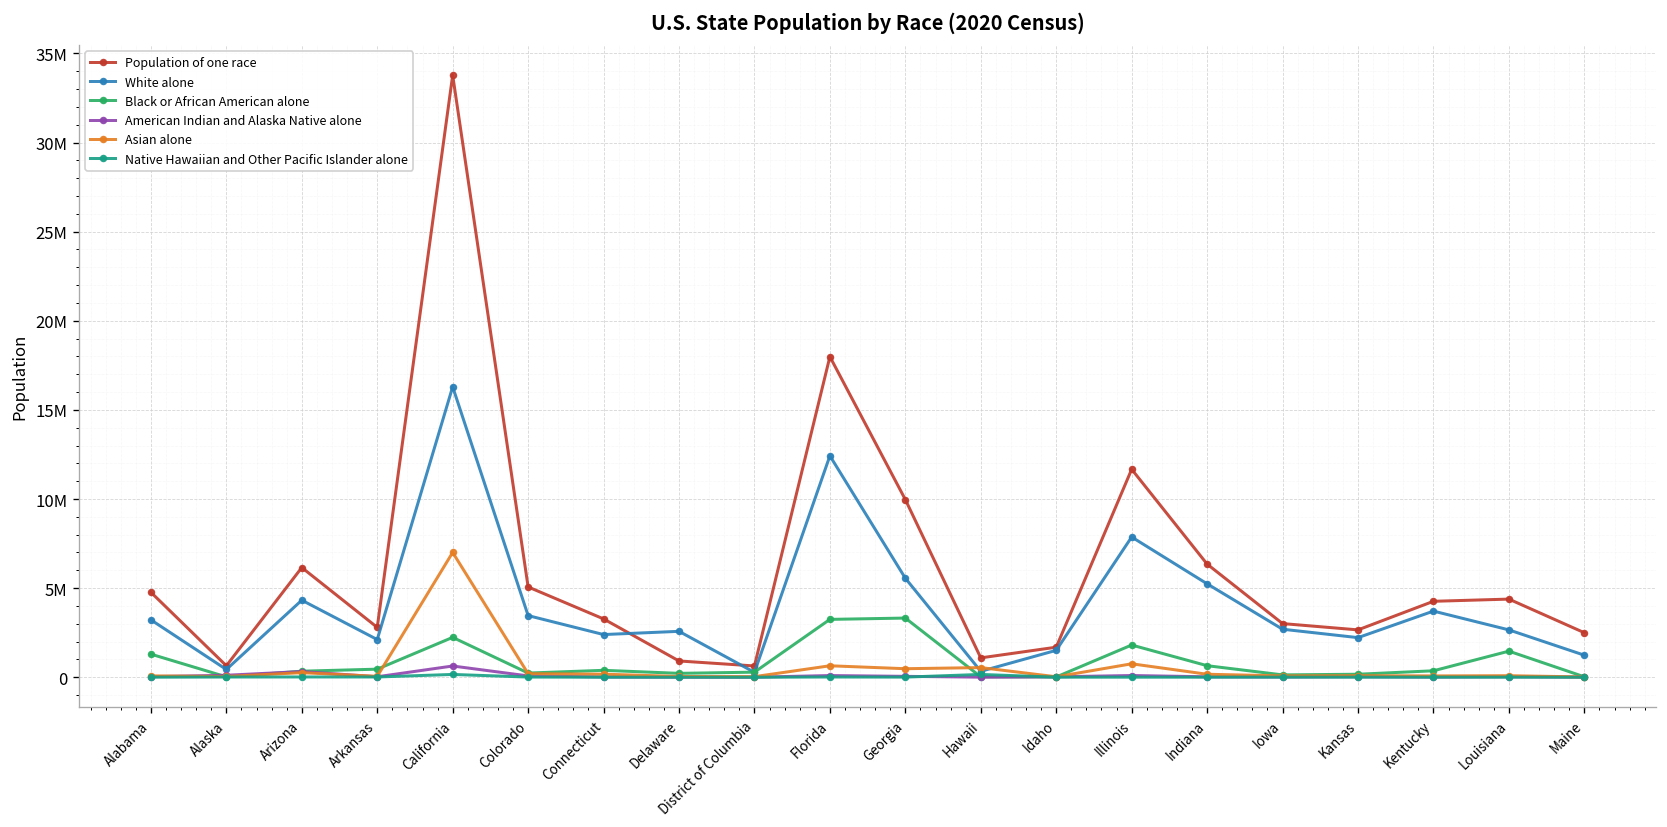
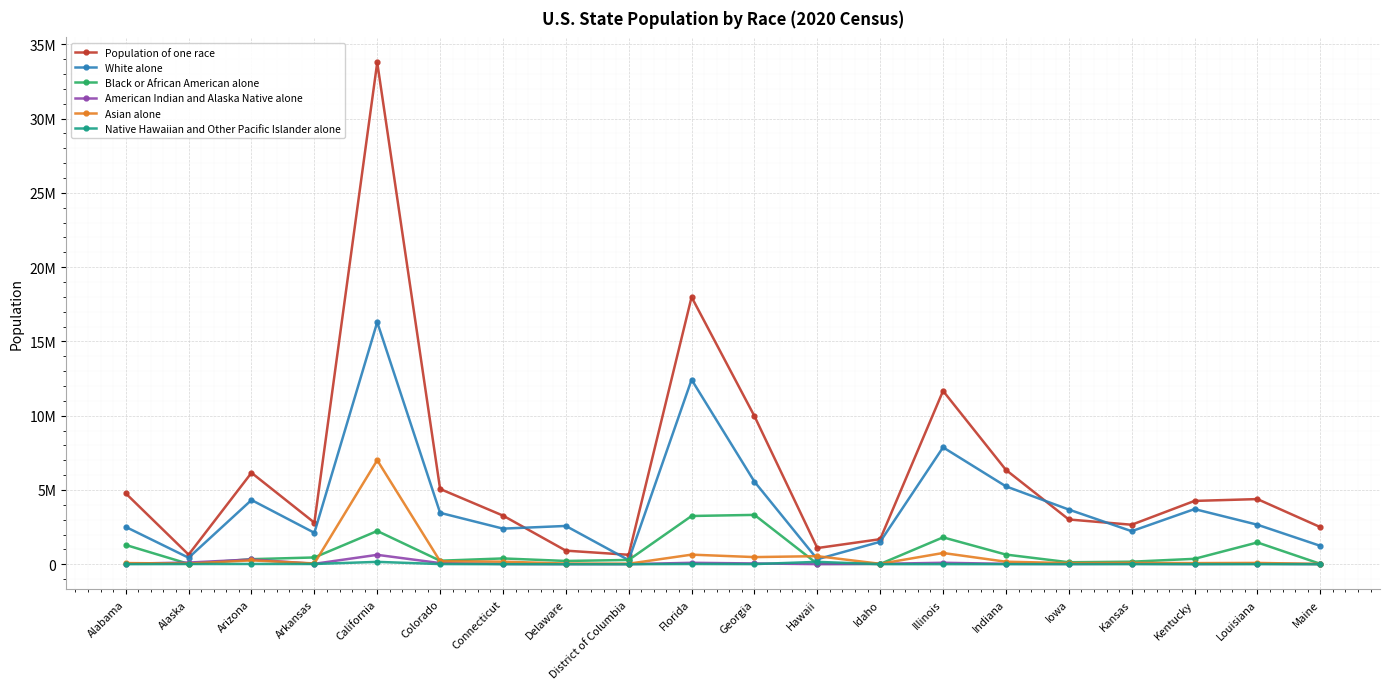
  {
    "Population of one race": {
      "Alabama": 4800000,
      "Alaska": 600000,
      "Arizona": 6200000,
      "Arkansas": 2800000,
      "California": 33800000,
      "Colorado": 5100000,
      "Connecticut": 3300000,
      "Delaware": 900000,
      "District of Columbia": 600000,
      "Florida": 18000000,
      "Georgia": 10000000,
      "Hawaii": 1100000,
      "Idaho": 1700000,
      "Illinois": 11700000,
      "Indiana": 6300000,
      "Iowa": 3000000,
      "Kansas": 2700000,
      "Kentucky": 4300000,
      "Louisiana": 4400000,
      "Maine": 2500000
    },
    "White alone": {
-     "Alabama": 3200000,
+     "Alabama": 2500000,
      "Alaska": 400000,
      "Arizona": 4300000,
      "Arkansas": 2100000,
      "California": 16300000,
      "Colorado": 3500000,
      "Connecticut": 2400000,
      "Delaware": 2600000,
      "Florida": 12400000,
      "Georgia": 5600000,
      "Hawaii": 300000,
      "Idaho": 1500000,
      "Illinois": 7900000,
      "Indiana": 5200000,
-     "Iowa": 2700000,
+     "Iowa": 3700000,
      "Kansas": 2200000,
      "Kentucky": 3700000,
      "Louisiana": 2700000,
      "Maine": 1200000
    },
    "American Indian and Alaska Native alone": {
      "California": 600000
    },
    "Asian alone": {
      "California": 7000000,
      "Florida": 600000,
      "Georgia": 500000,
      "Hawaii": 500000,
      "Illinois": 800000
    }
  }
